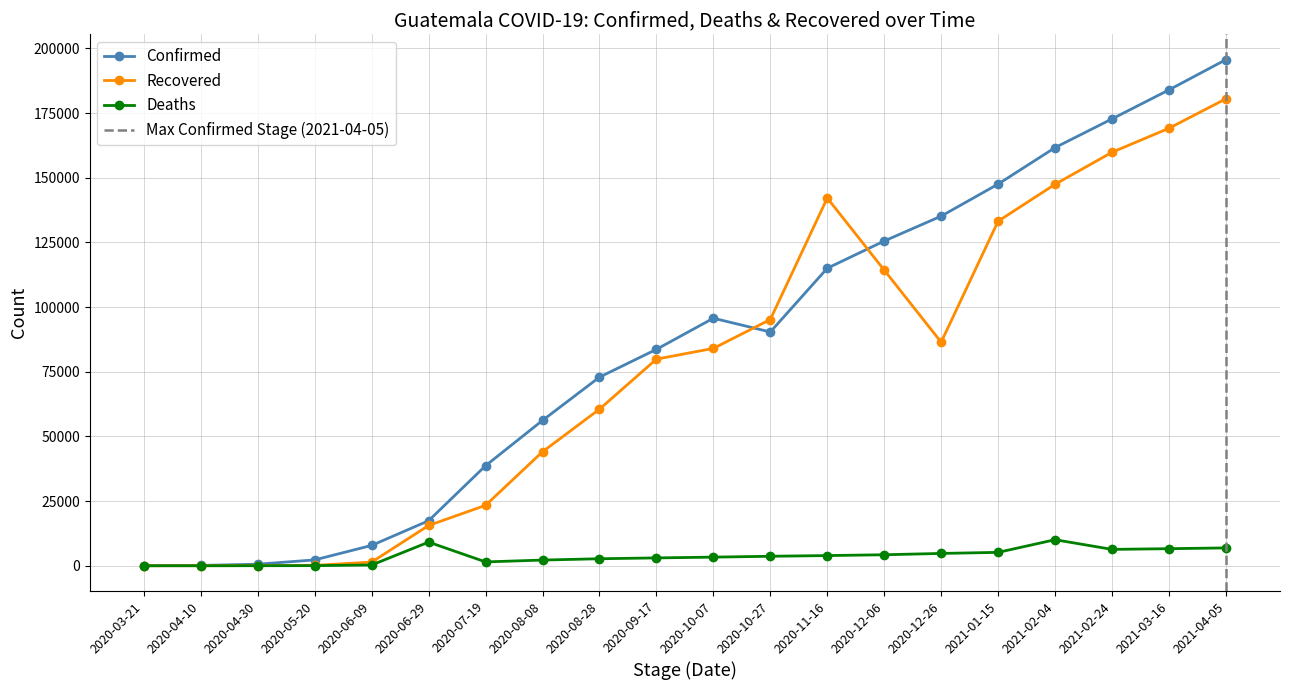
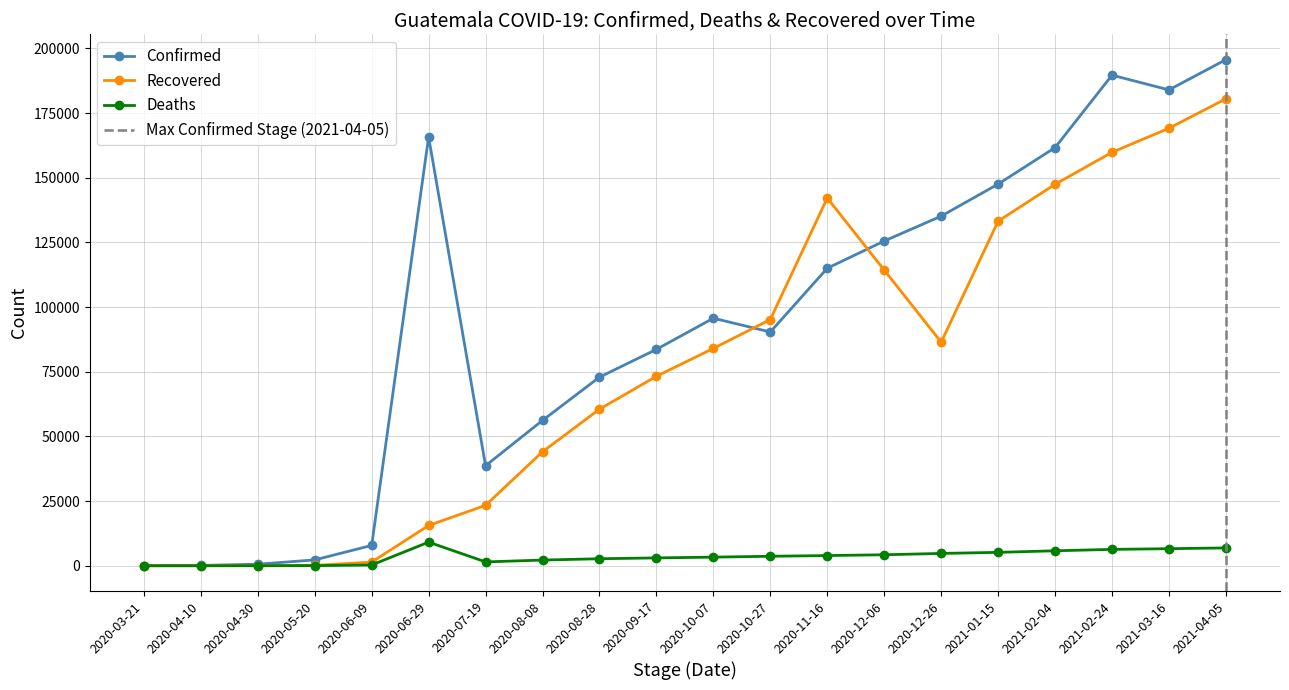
  {
    "Confirmed": {
      "2020-05-20": 2000,
      "2020-06-09": 8000,
-     "2020-06-29": 17000,
+     "2020-06-29": 166000,
      "2020-07-19": 39000,
      "2020-08-08": 56000,
      "2020-08-28": 73000,
      "2020-09-17": 84000,
      "2020-10-07": 96000,
      "2020-10-27": 90000,
      "2020-11-16": 115000,
      "2020-12-06": 126000,
      "2020-12-26": 135000,
      "2021-01-15": 148000,
      "2021-02-04": 162000,
-     "2021-02-24": 173000,
+     "2021-02-24": 190000,
      "2021-03-16": 184000,
      "2021-04-05": 196000
    },
    "Recovered": {
      "2020-06-09": 1000,
      "2020-06-29": 16000,
      "2020-07-19": 23000,
      "2020-08-08": 44000,
      "2020-08-28": 61000,
-     "2020-09-17": 80000,
+     "2020-09-17": 73000,
      "2020-10-07": 84000,
      "2020-10-27": 95000,
      "2020-11-16": 142000,
      "2020-12-06": 114000,
      "2020-12-26": 86000,
      "2021-01-15": 133000,
      "2021-02-04": 147000,
      "2021-02-24": 160000,
      "2021-03-16": 169000,
      "2021-04-05": 181000
    },
    "Deaths": {
      "2020-06-09": 0,
      "2020-06-29": 9000,
      "2020-07-19": 1000,
      "2020-08-08": 2000,
      "2020-08-28": 3000,
      "2020-09-17": 3000,
      "2020-10-07": 3000,
      "2020-10-27": 4000,
      "2020-11-16": 4000,
      "2020-12-06": 4000,
      "2020-12-26": 5000,
      "2021-01-15": 5000,
-     "2021-02-04": 10000,
+     "2021-02-04": 6000,
      "2021-02-24": 6000,
      "2021-03-16": 7000,
      "2021-04-05": 7000
    }
  }
